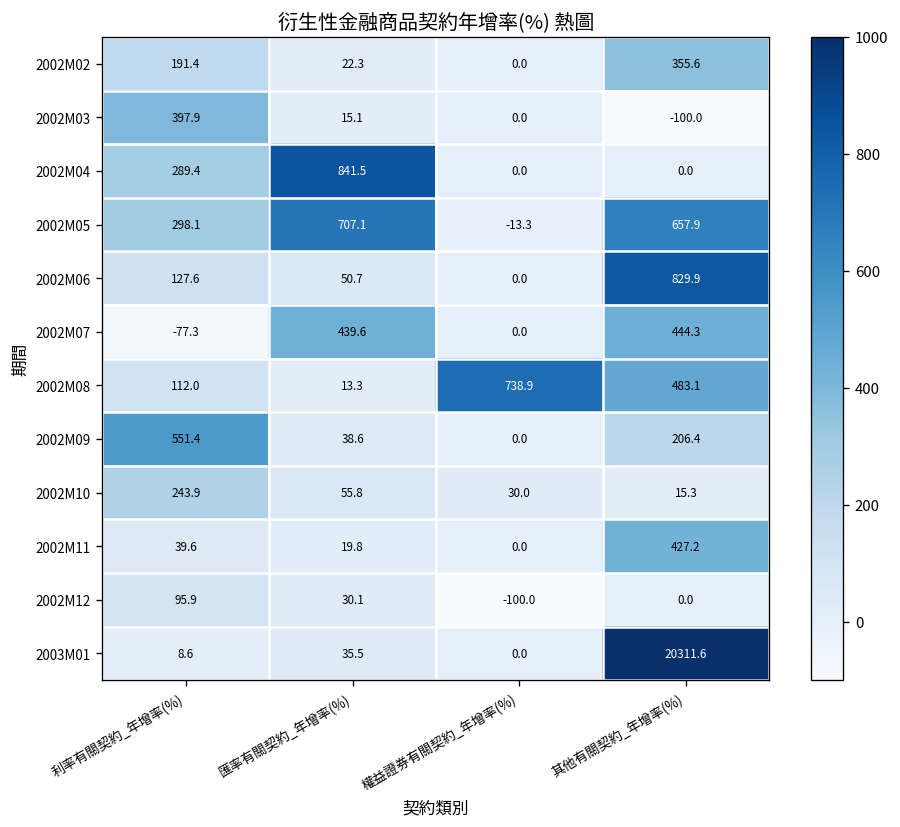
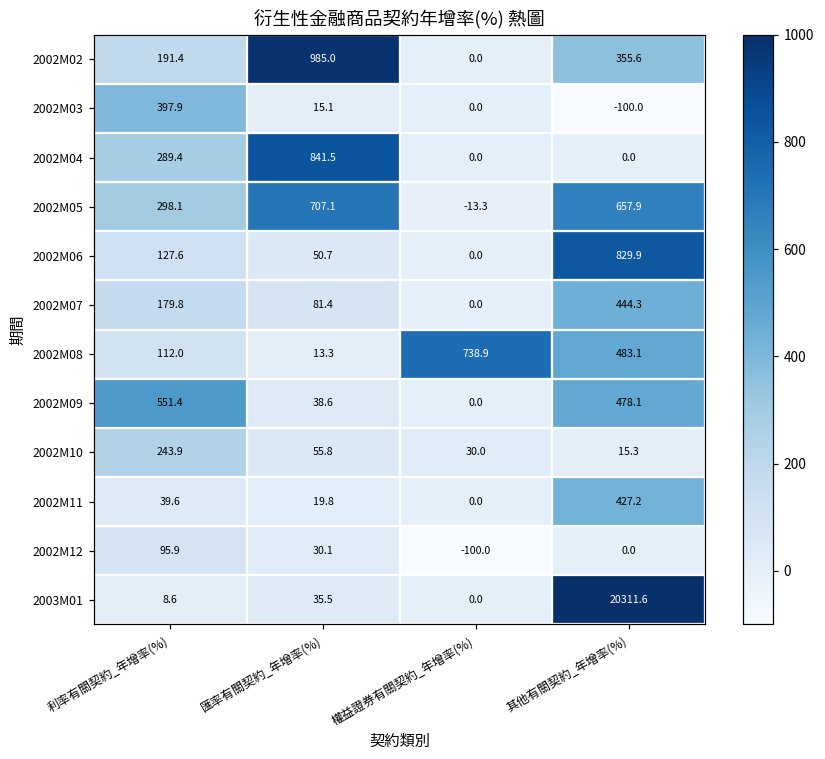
  {
    "2002M02": {
      "利率有關契約_年增率(%)": 191.4,
-     "匯率有關契約_年增率(%)": 22.3,
+     "匯率有關契約_年增率(%)": 985.0,
      "權益證券有關契約_年增率(%)": 0.0,
      "其他有關契約_年增率(%)": 355.6
    },
    "2002M03": {
      "利率有關契約_年增率(%)": 397.9,
      "匯率有關契約_年增率(%)": 15.1,
      "權益證券有關契約_年增率(%)": 0.0,
      "其他有關契約_年增率(%)": -100.0
    },
    "2002M04": {
      "利率有關契約_年增率(%)": 289.4,
      "匯率有關契約_年增率(%)": 841.5,
      "權益證券有關契約_年增率(%)": 0.0,
      "其他有關契約_年增率(%)": 0.0
    },
    "2002M05": {
      "利率有關契約_年增率(%)": 298.1,
      "匯率有關契約_年增率(%)": 707.1,
      "權益證券有關契約_年增率(%)": -13.3,
      "其他有關契約_年增率(%)": 657.9
    },
    "2002M06": {
      "利率有關契約_年增率(%)": 127.6,
      "匯率有關契約_年增率(%)": 50.7,
      "權益證券有關契約_年增率(%)": 0.0,
      "其他有關契約_年增率(%)": 829.9
    },
    "2002M07": {
-     "利率有關契約_年增率(%)": -77.3,
-     "匯率有關契約_年增率(%)": 439.6,
+     "利率有關契約_年增率(%)": 179.8,
+     "匯率有關契約_年增率(%)": 81.4,
      "權益證券有關契約_年增率(%)": 0.0,
      "其他有關契約_年增率(%)": 444.3
    },
    "2002M08": {
      "利率有關契約_年增率(%)": 112.0,
      "匯率有關契約_年增率(%)": 13.3,
      "權益證券有關契約_年增率(%)": 738.9,
      "其他有關契約_年增率(%)": 483.1
    },
    "2002M09": {
      "利率有關契約_年增率(%)": 551.4,
      "匯率有關契約_年增率(%)": 38.6,
      "權益證券有關契約_年增率(%)": 0.0,
-     "其他有關契約_年增率(%)": 206.4
+     "其他有關契約_年增率(%)": 478.1
    },
    "2002M10": {
      "利率有關契約_年增率(%)": 243.9,
      "匯率有關契約_年增率(%)": 55.8,
      "權益證券有關契約_年增率(%)": 30.0,
      "其他有關契約_年增率(%)": 15.3
    },
    "2002M11": {
      "利率有關契約_年增率(%)": 39.6,
      "匯率有關契約_年增率(%)": 19.8,
      "權益證券有關契約_年增率(%)": 0.0,
      "其他有關契約_年增率(%)": 427.2
    },
    "2002M12": {
      "利率有關契約_年增率(%)": 95.9,
      "匯率有關契約_年增率(%)": 30.1,
      "權益證券有關契約_年增率(%)": -100.0,
      "其他有關契約_年增率(%)": 0.0
    },
    "2003M01": {
      "利率有關契約_年增率(%)": 8.6,
      "匯率有關契約_年增率(%)": 35.5,
      "權益證券有關契約_年增率(%)": 0.0,
      "其他有關契約_年增率(%)": 20311.6
    }
  }
